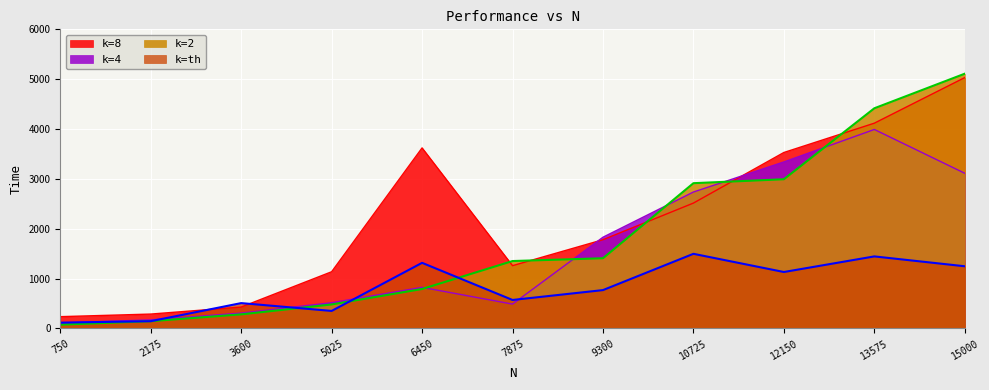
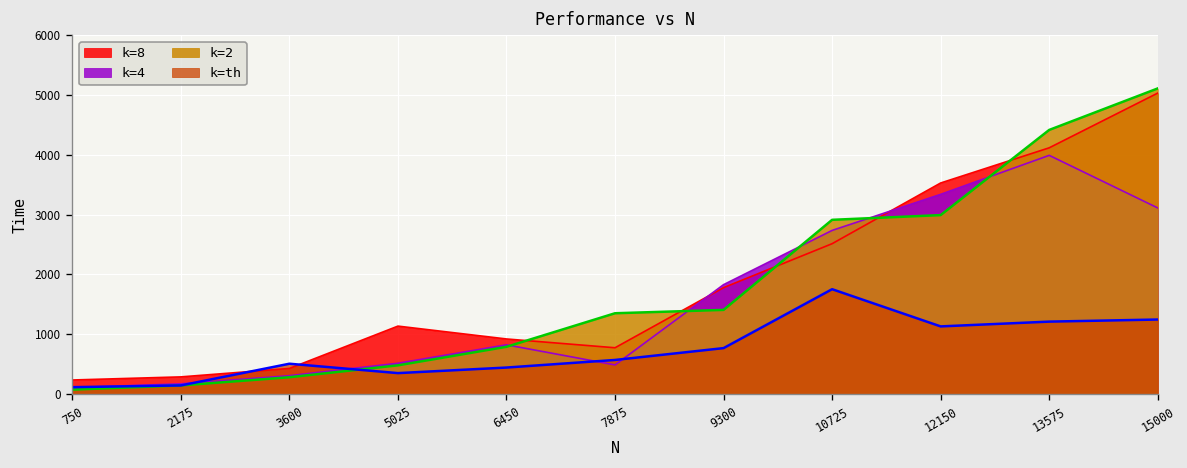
  {
    "k=8": {
      "750": 200,
      "2175": 300,
      "3600": 400,
      "5025": 1100,
-     "6450": 3600,
-     "7875": 1300,
+     "6450": 900,
+     "7875": 800,
      "10725": 2500,
      "12150": 3500,
      "13575": 4100,
      "15000": 5000
    },
    "k=4": {
      "7875": 500,
      "10725": 2700,
      "12150": 3300,
      "13575": 4000,
      "15000": 3100
    },
    "k=2": {
      "7875": 1400,
      "9300": 1400,
      "10725": 2900,
      "12150": 3000,
      "13575": 4400,
      "15000": 5100
    },
    "k=th": {
      "3600": 500,
      "5025": 400,
-     "6450": 1300,
+     "6450": 400,
      "7875": 600,
      "9300": 800,
-     "10725": 1500,
+     "10725": 1800,
      "12150": 1100,
-     "13575": 1400,
+     "13575": 1200,
      "15000": 1200
    }
  }
